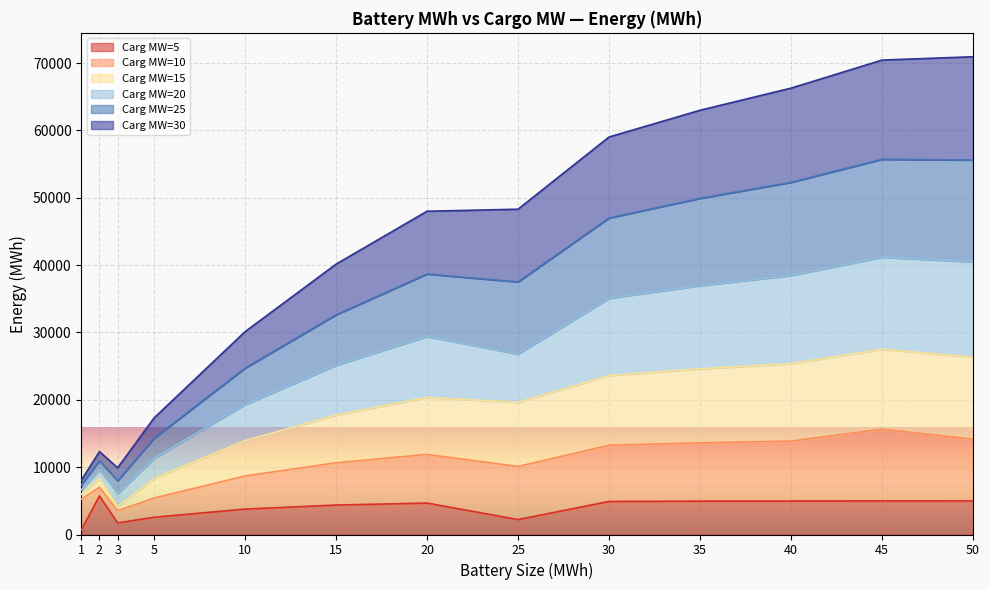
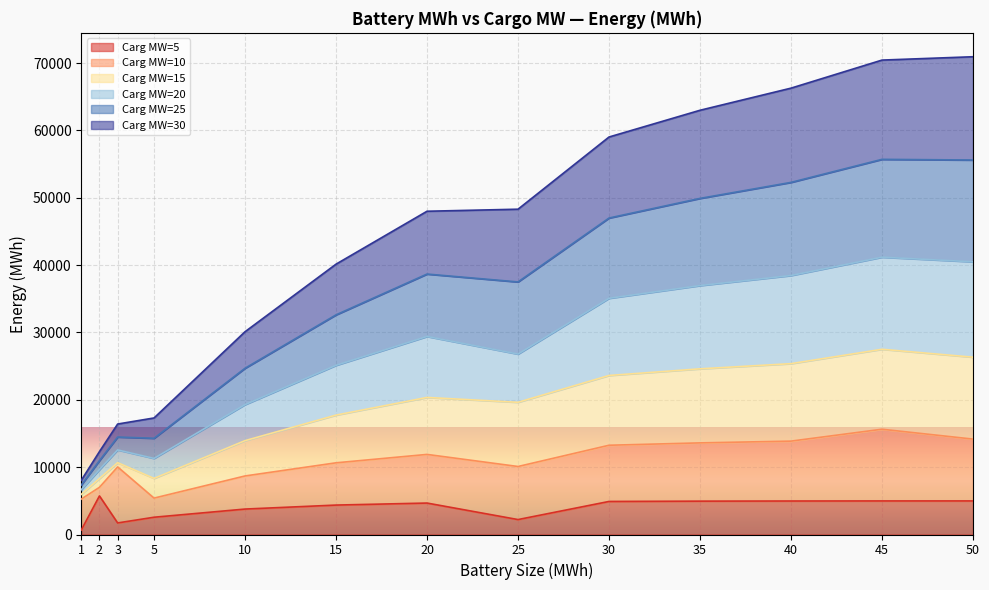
  {
    "Carg MW=5": {
      "1": 1000,
      "2": 6000,
      "3": 2000,
      "5": 3000,
      "10": 4000,
      "15": 4000,
      "20": 5000,
      "25": 2000,
      "30": 5000,
      "35": 5000,
      "40": 5000,
      "45": 5000,
      "50": 5000
    },
    "Carg MW=10": {
      "1": 5000,
      "2": 1000,
-     "3": 2000,
+     "3": 8000,
      "5": 3000,
      "10": 5000,
      "15": 6000,
      "20": 7000,
      "25": 8000,
      "30": 8000,
      "35": 9000,
      "40": 9000,
      "45": 11000,
      "50": 9000
    },
    "Carg MW=15": {
      "1": 1000,
      "2": 1000,
      "3": 1000,
      "5": 3000,
      "10": 5000,
      "15": 7000,
      "20": 8000,
      "25": 10000,
      "30": 10000,
      "35": 11000,
      "40": 12000,
      "45": 12000,
      "50": 12000
    },
    "Carg MW=20": {
      "1": 1000,
      "2": 1000,
      "3": 2000,
      "5": 3000,
      "10": 5000,
      "15": 7000,
      "20": 9000,
      "25": 7000,
      "30": 11000,
      "35": 12000,
      "40": 13000,
      "45": 14000,
      "50": 14000
    }
  }
